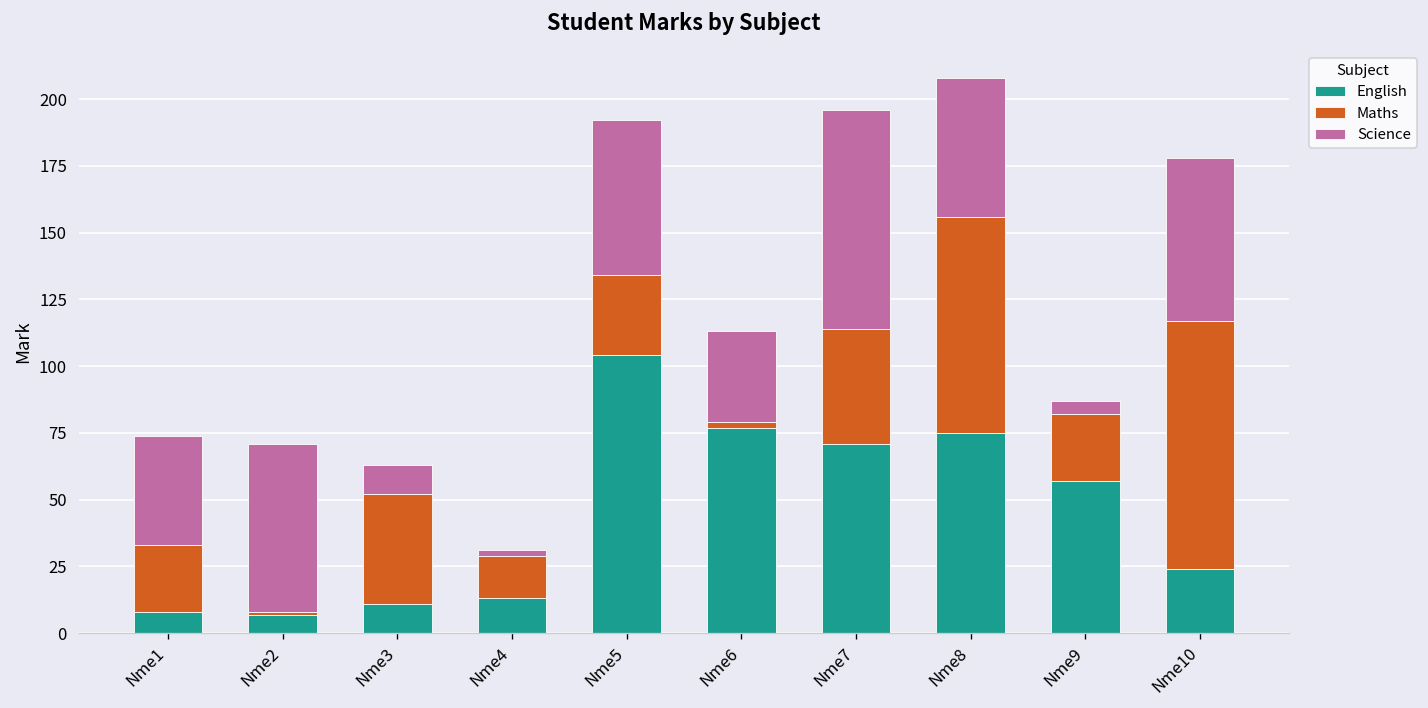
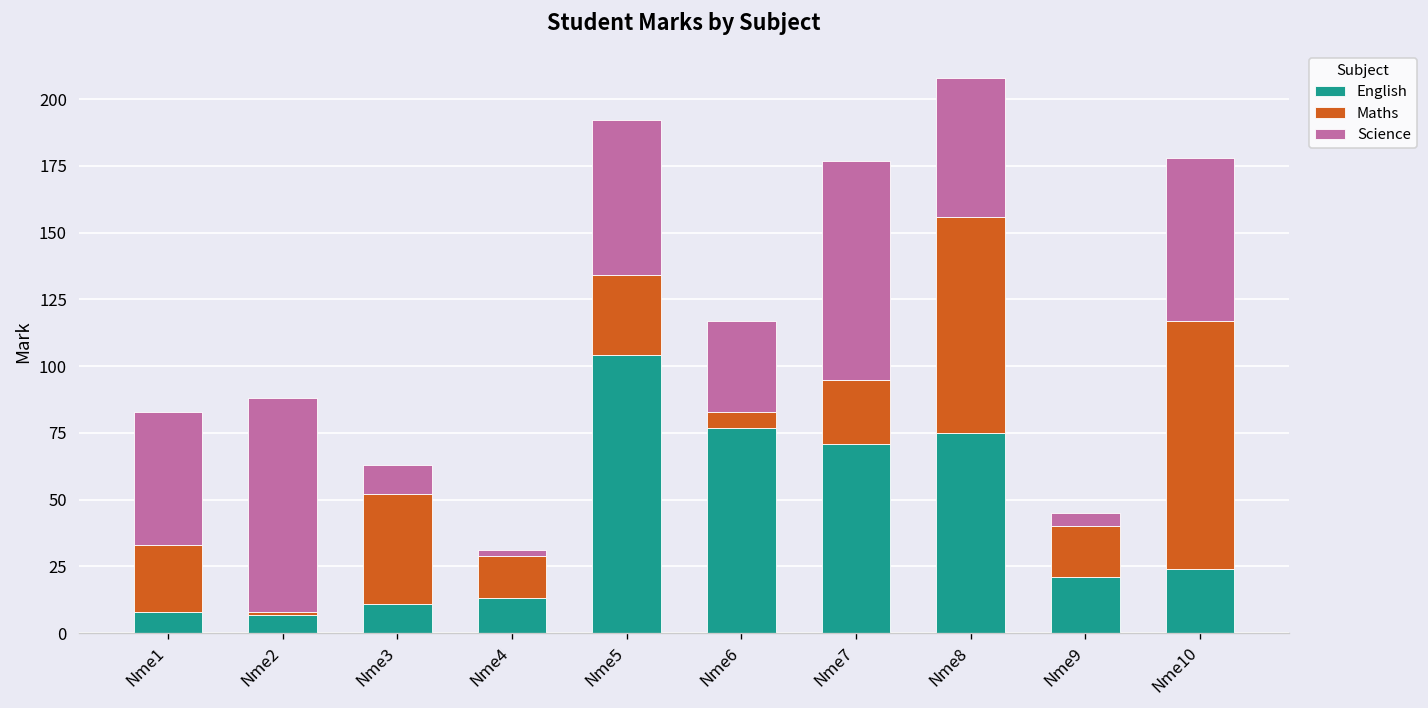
  {
    "English": {
      "Nme1": 8,
      "Nme2": 7,
      "Nme3": 11,
      "Nme4": 13,
      "Nme5": 104,
      "Nme6": 77,
      "Nme7": 71,
      "Nme8": 75,
-     "Nme9": 57,
+     "Nme9": 21,
      "Nme10": 24
    },
    "Maths": {
      "Nme1": 25,
      "Nme3": 41,
      "Nme4": 16,
      "Nme5": 30,
-     "Nme6": 2,
-     "Nme7": 43,
+     "Nme6": 6,
+     "Nme7": 24,
      "Nme8": 81,
-     "Nme9": 25,
+     "Nme9": 19,
      "Nme10": 93
    },
    "Science": {
-     "Nme1": 41,
-     "Nme2": 63,
+     "Nme1": 50,
+     "Nme2": 80,
      "Nme3": 11,
      "Nme4": 2,
      "Nme5": 58,
      "Nme6": 34,
      "Nme7": 82,
      "Nme8": 52,
      "Nme9": 5,
      "Nme10": 61
    }
  }
